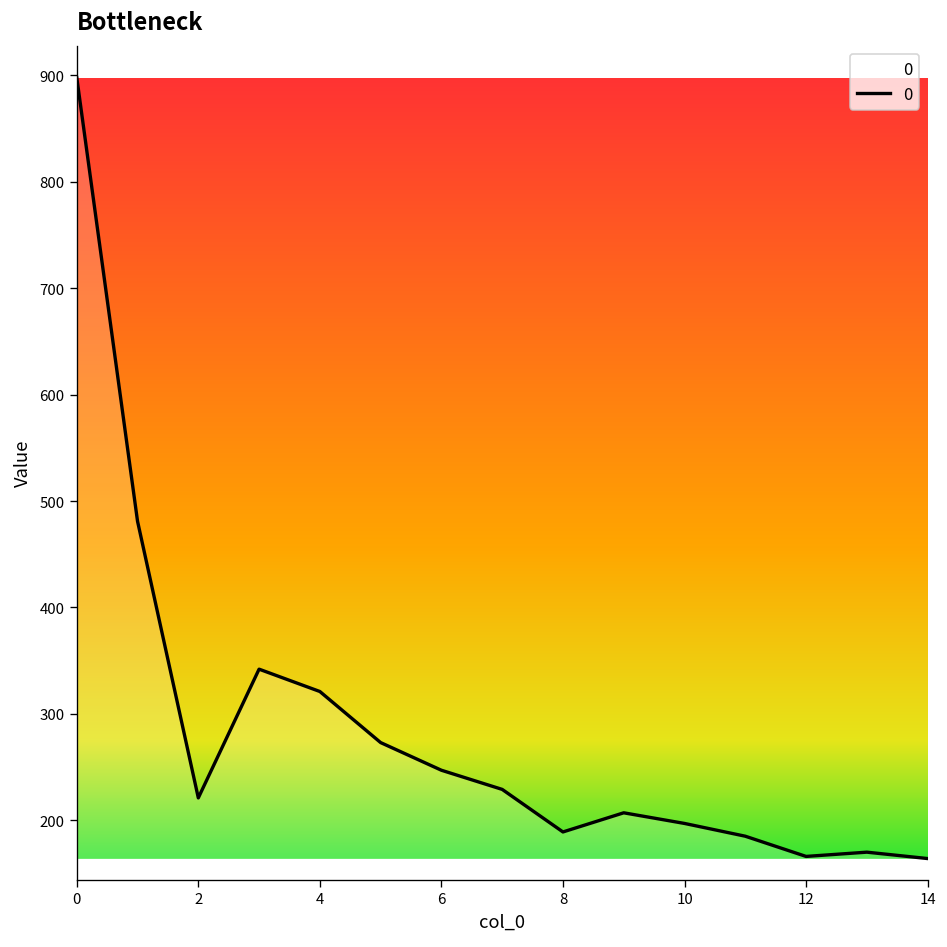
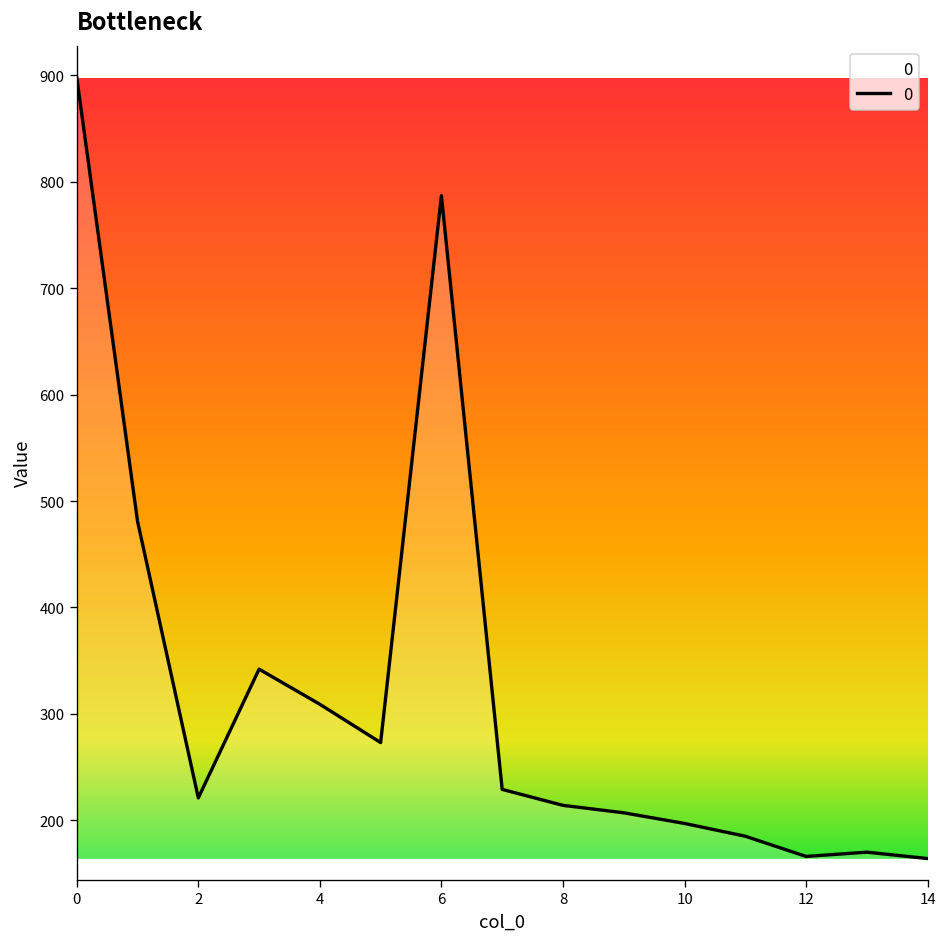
  {
    "0": 900,
    "2": 220,
-   "4": 320,
-   "6": 250,
-   "8": 190,
+   "4": 310,
+   "6": 790,
+   "8": 210,
    "10": 200,
    "12": 170,
    "14": 160
  }
